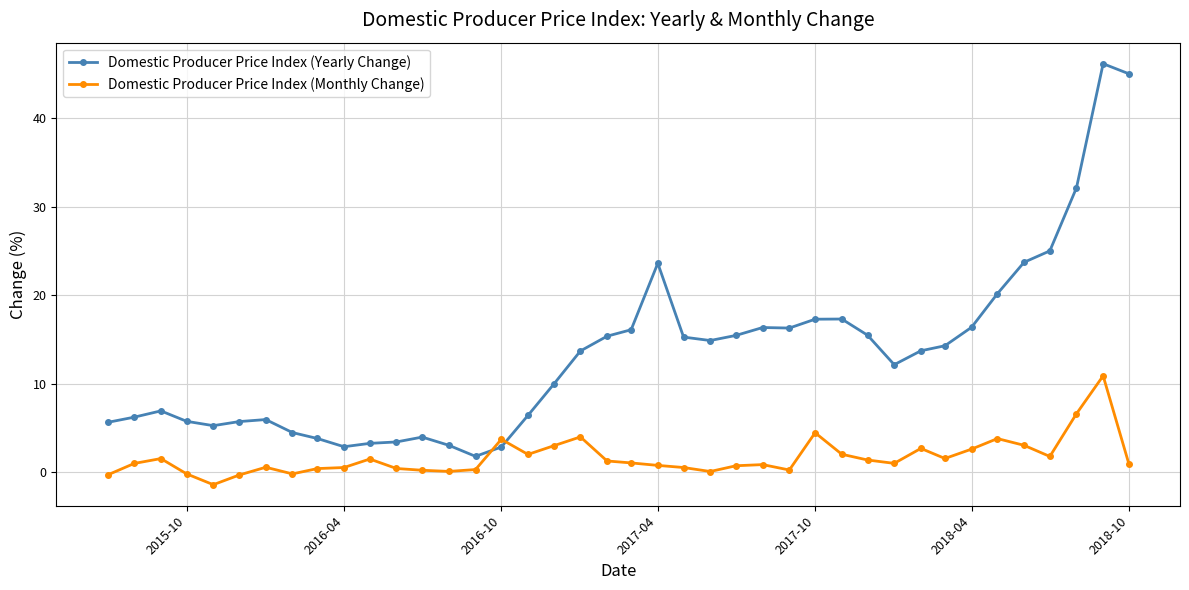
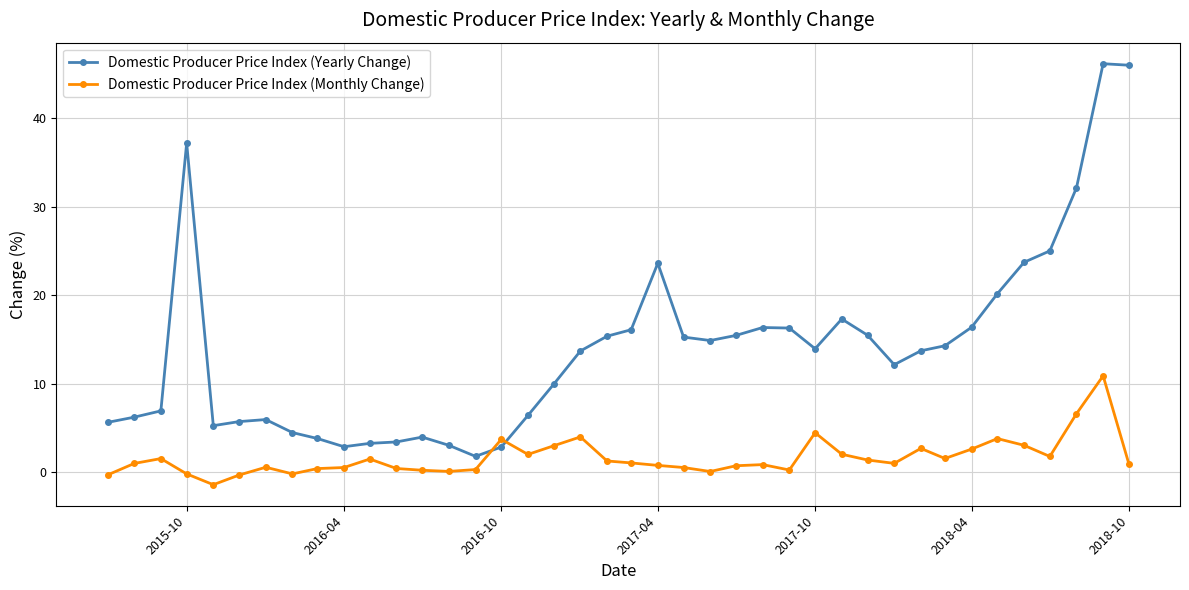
  {
    "Domestic Producer Price Index (Yearly Change)": {
-     "2015-10": 6,
+     "2015-10": 37,
      "2016-04": 3,
      "2016-10": 3,
      "2017-04": 24,
-     "2017-10": 17,
+     "2017-10": 14,
      "2018-04": 16,
-     "2018-10": 45
+     "2018-10": 46
    },
    "Domestic Producer Price Index (Monthly Change)": {
      "2015-10": 0,
      "2016-04": 1,
      "2016-10": 4,
      "2017-04": 1,
      "2017-10": 4,
      "2018-04": 3,
      "2018-10": 1
    }
  }
